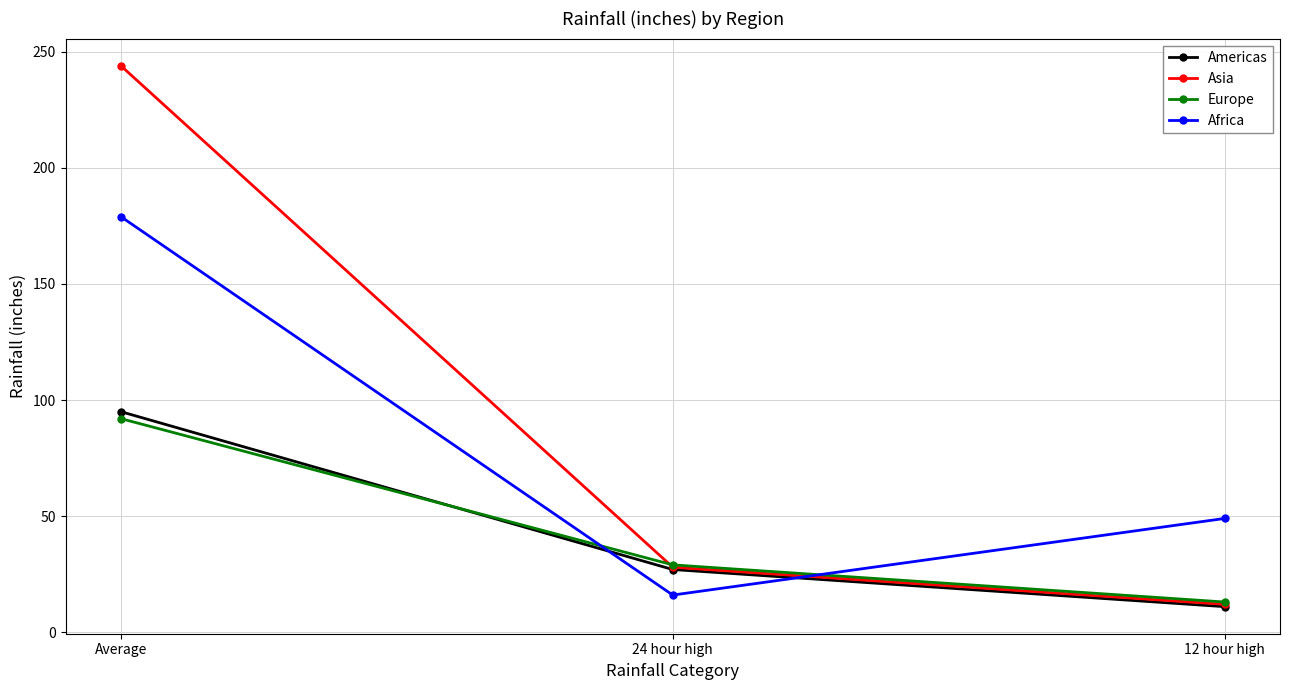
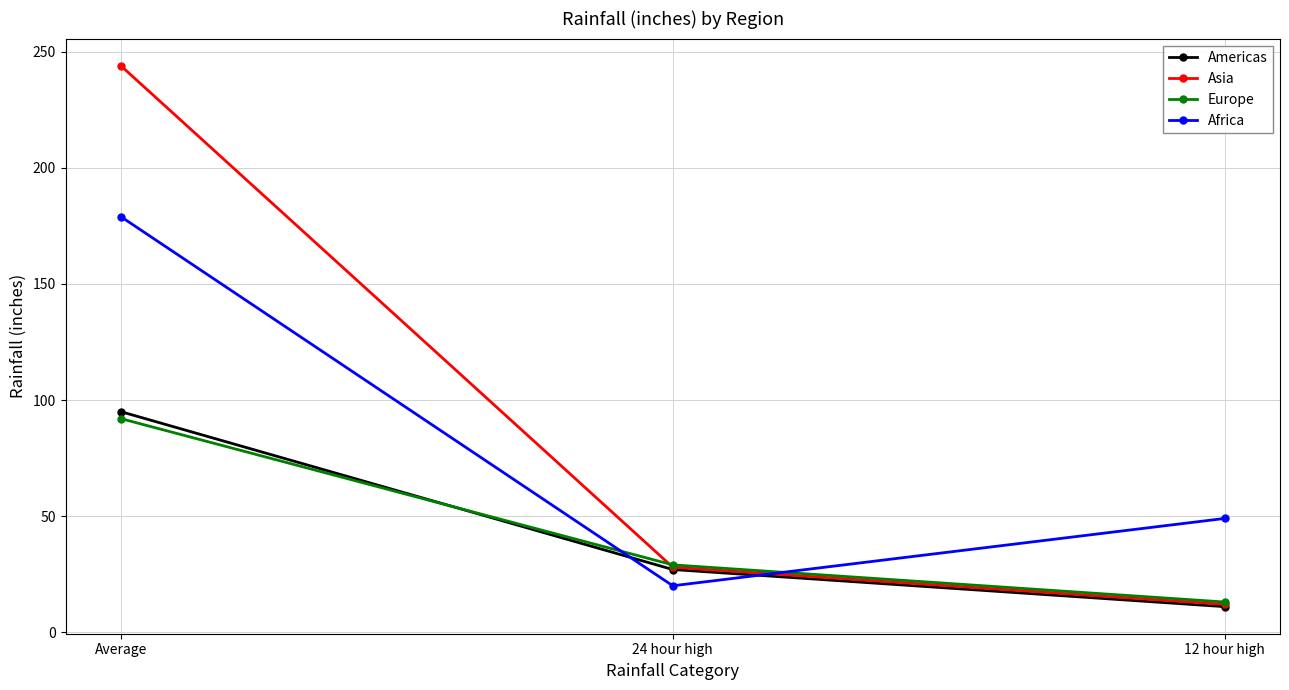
  {
    "Americas": {
      "Average": 95
    },
    "Asia": {
      "Average": 244
    },
    "Europe": {
      "Average": 92
    },
    "Africa": {
      "Average": 179,
-     "24 hour high": 16,
+     "24 hour high": 20,
      "12 hour high": 49
    }
  }
